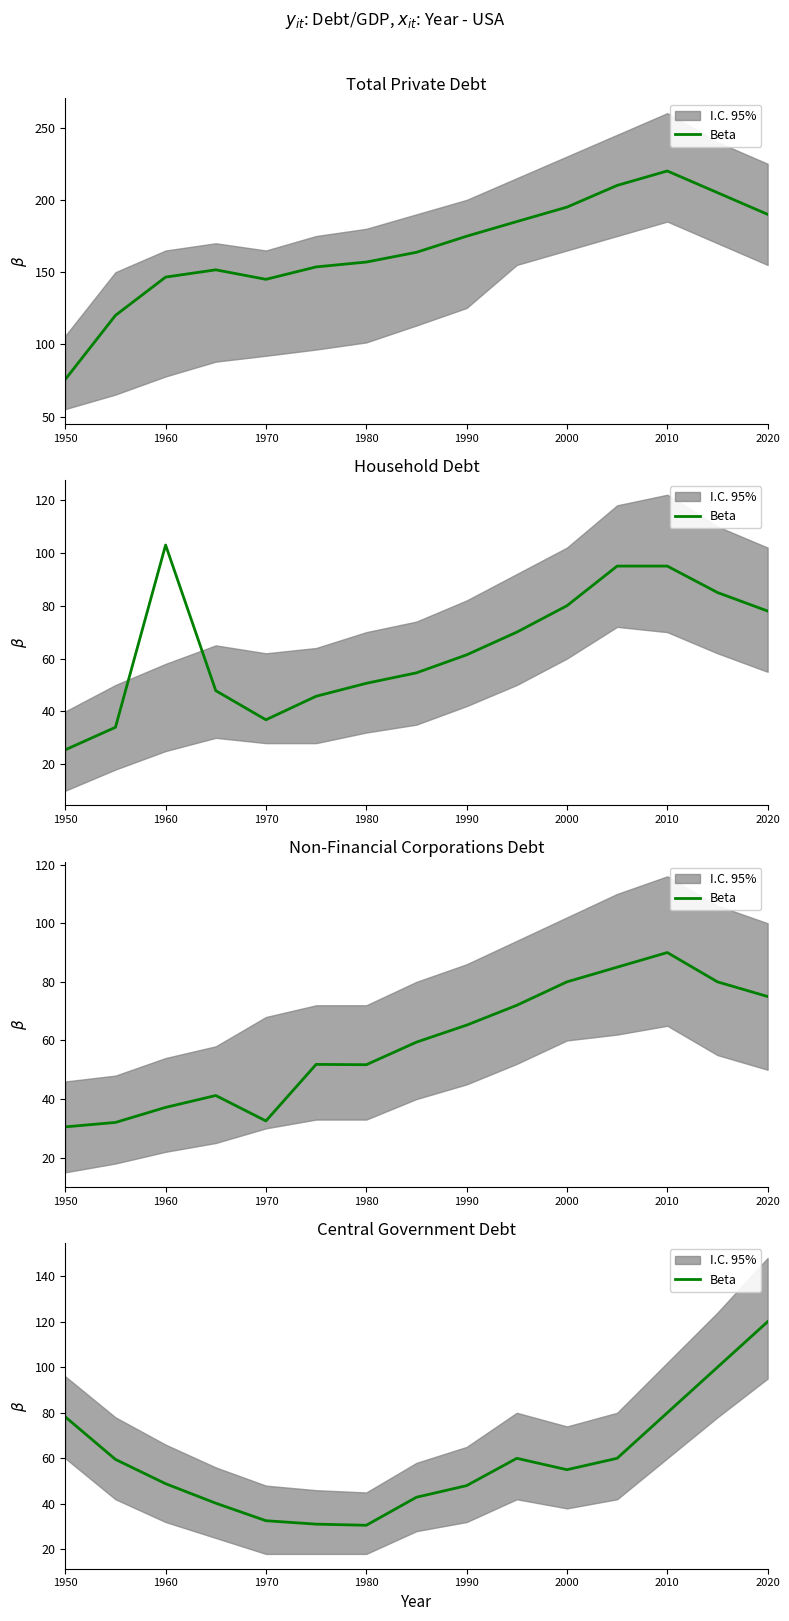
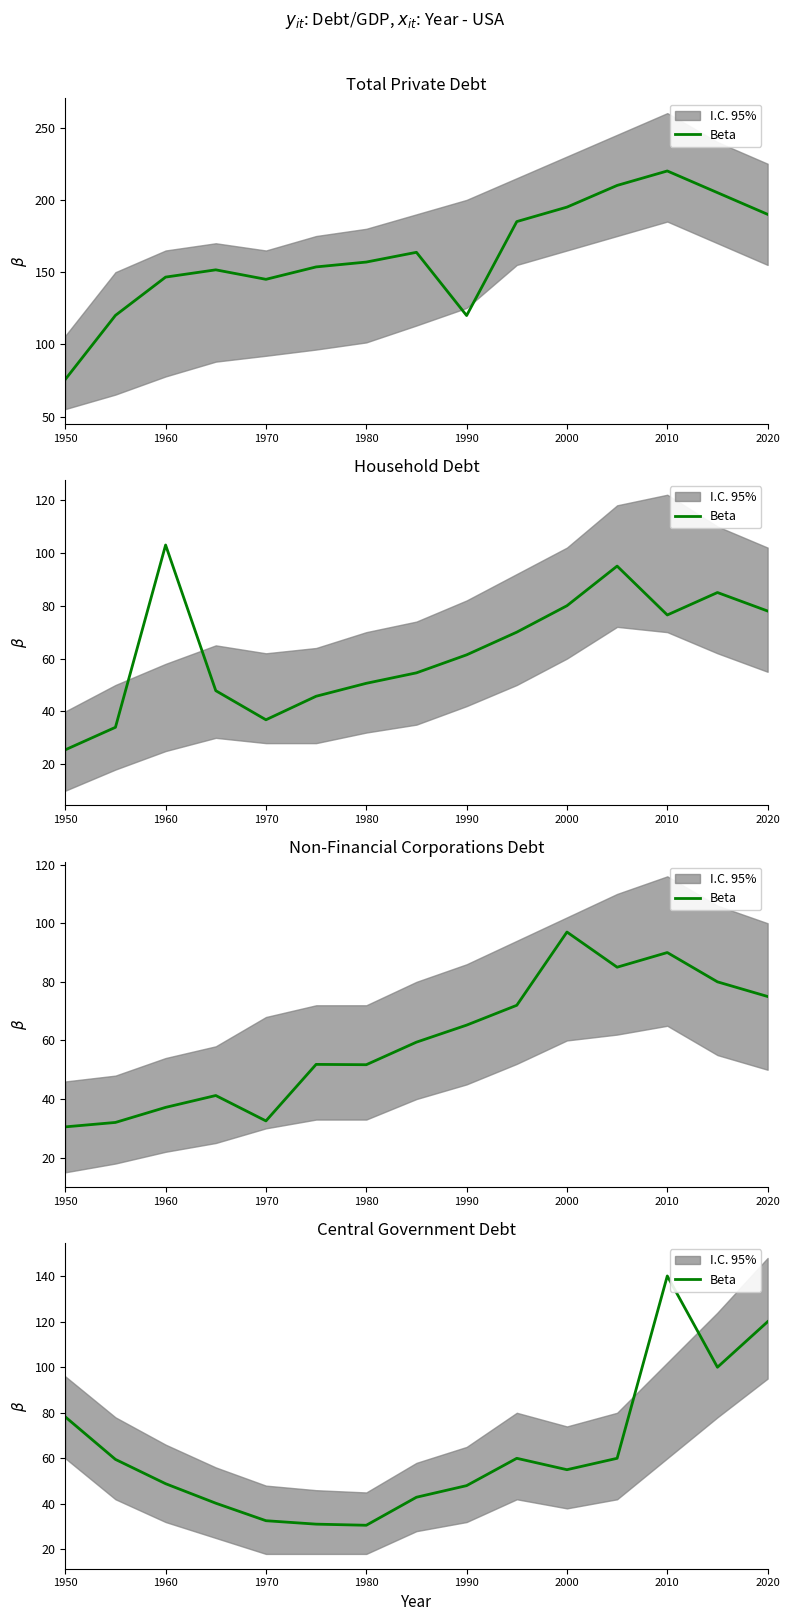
  {
    "Total Private Debt": {
      "Beta": {
        "1950": 76,
        "1960": 147,
        "1970": 145,
        "1980": 157,
-       "1990": 175,
+       "1990": 120,
        "2000": 195,
        "2010": 220,
        "2020": 190
      }
    },
    "Household Debt": {
      "Beta": {
        "1950": 25,
        "1960": 103,
        "1970": 37,
        "1980": 51,
        "1990": 61,
        "2000": 80,
-       "2010": 95,
+       "2010": 77,
        "2020": 78
      }
    },
    "Non-Financial Corporations Debt": {
      "Beta": {
        "1950": 31,
        "1960": 37,
        "1970": 33,
        "1980": 52,
        "1990": 65,
-       "2000": 80,
+       "2000": 97,
        "2010": 90,
        "2020": 75
      }
    },
    "Central Government Debt": {
      "Beta": {
        "1950": 78,
        "1960": 49,
        "1970": 33,
        "1980": 31,
        "1990": 48,
        "2000": 55,
-       "2010": 80,
+       "2010": 140,
        "2020": 120
      }
    }
  }
